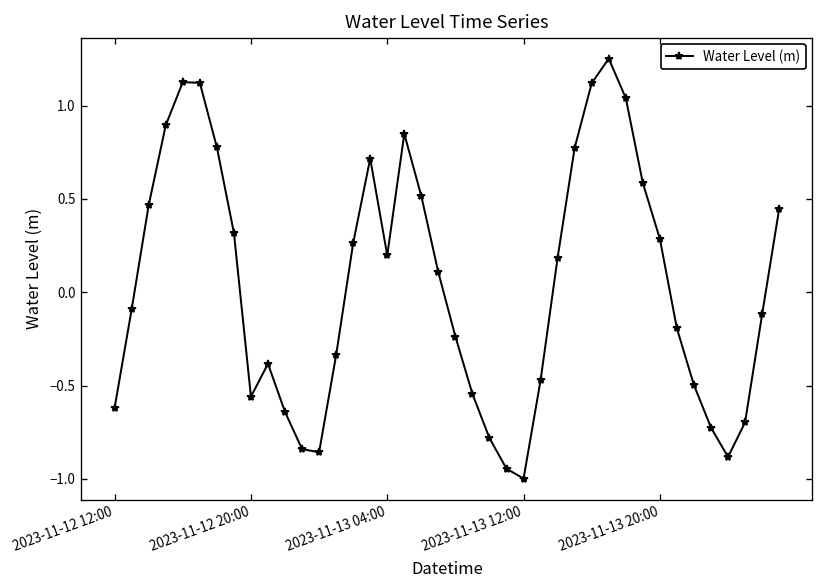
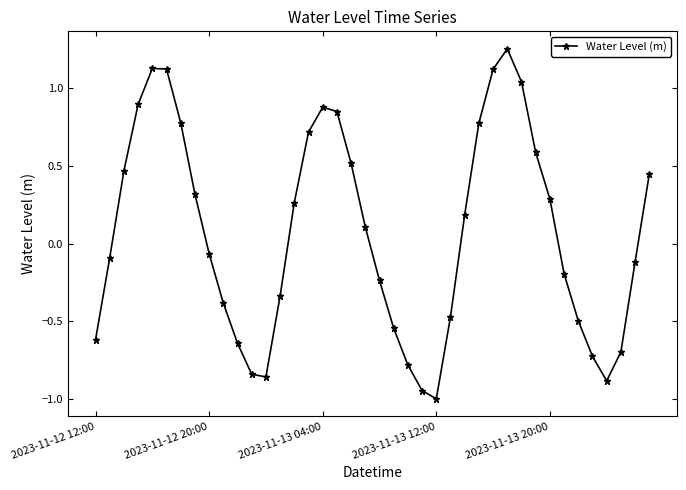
  {
    "2023-11-12 12:00": -0.62,
-   "2023-11-12 20:00": -0.56,
-   "2023-11-13 04:00": 0.20,
+   "2023-11-12 20:00": -0.06,
+   "2023-11-13 04:00": 0.88,
    "2023-11-13 12:00": -1.00,
    "2023-11-13 20:00": 0.29
  }
